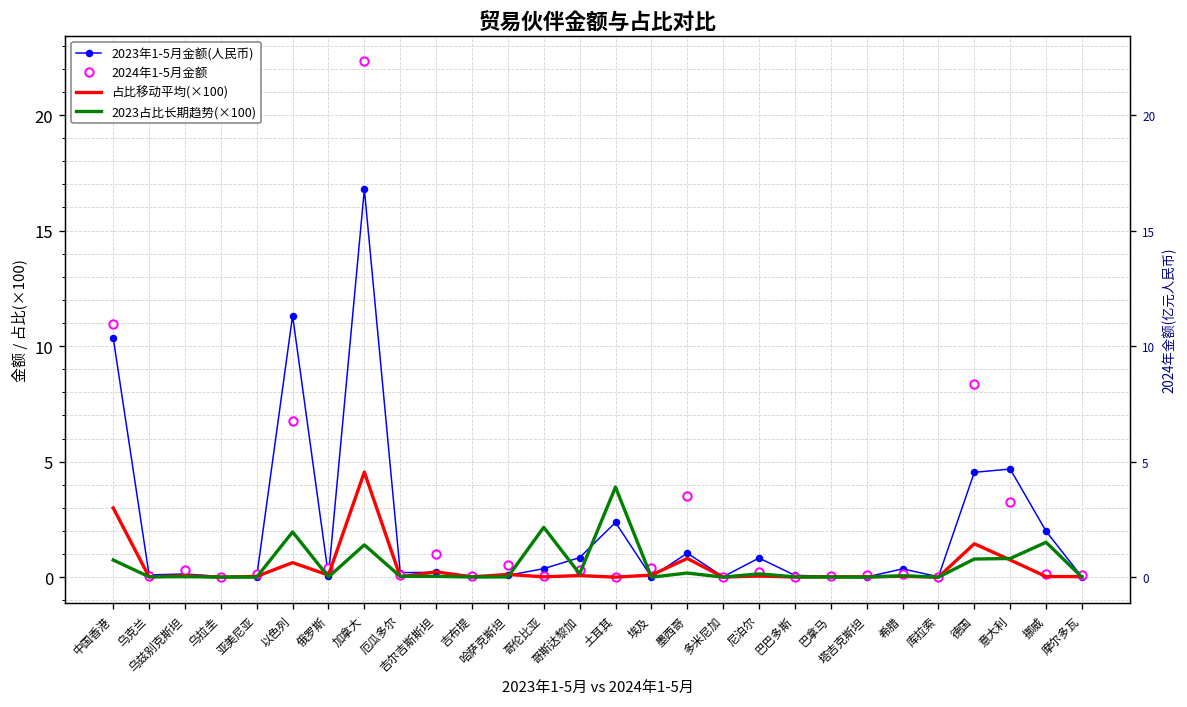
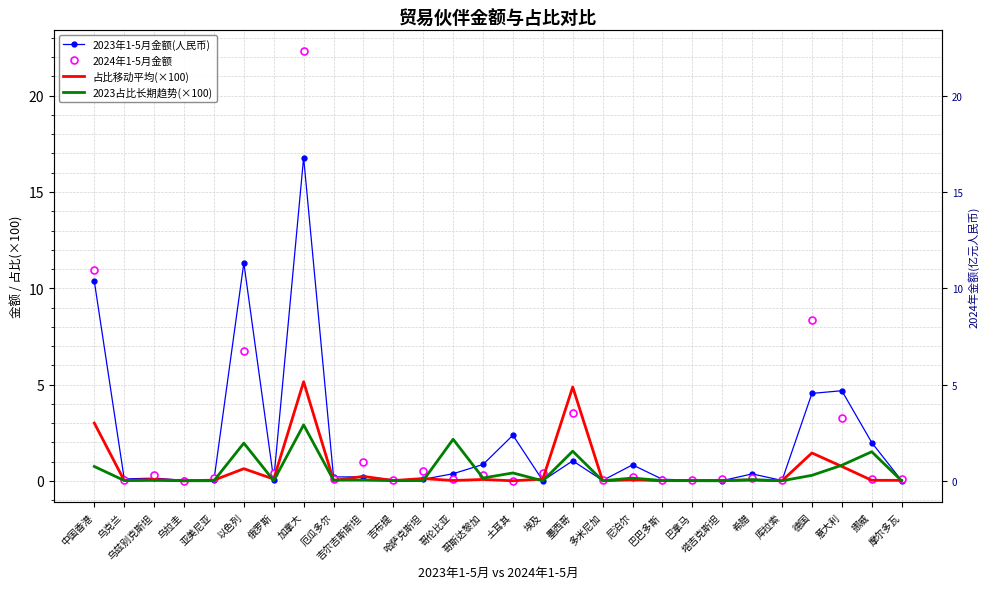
  {
    "占比移动平均(×100)": {
      "中国香港": 3.0,
      "以色列": 0.6,
-     "加拿大": 4.5,
-     "墨西哥": 0.8,
+     "加拿大": 5.1,
+     "墨西哥": 4.9,
      "德国": 1.4
    },
    "2023占比长期趋势(×100)": {
      "中国香港": 0.7,
      "以色列": 2.0,
-     "加拿大": 1.4,
+     "加拿大": 2.9,
      "吉尔吉斯斯坦": 0.0,
      "哥伦比亚": 2.2,
-     "土耳其": 3.9,
-     "墨西哥": 0.2,
-     "德国": 0.8,
+     "土耳其": 0.4,
+     "墨西哥": 1.5,
+     "德国": 0.3,
      "挪威": 1.5
    }
  }
